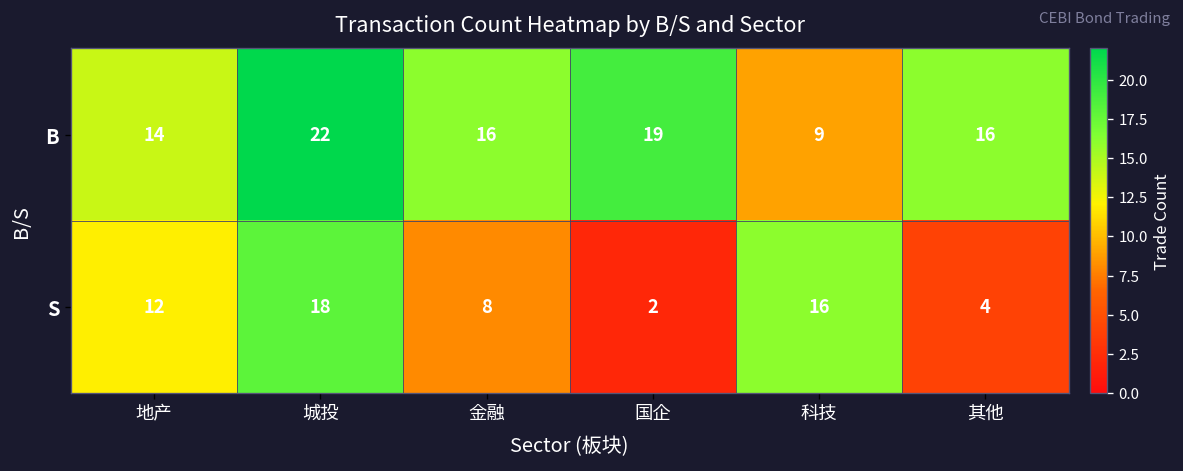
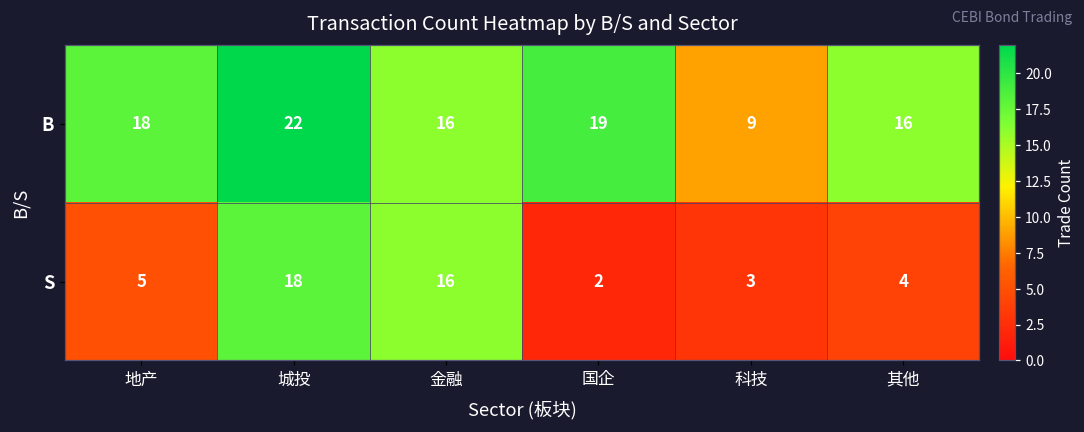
  {
    "B": {
-     "地产": 14,
+     "地产": 18,
      "城投": 22,
      "金融": 16,
      "国企": 19,
      "科技": 9,
      "其他": 16
    },
    "S": {
-     "地产": 12,
+     "地产": 5,
      "城投": 18,
-     "金融": 8,
+     "金融": 16,
      "国企": 2,
-     "科技": 16,
+     "科技": 3,
      "其他": 4
    }
  }
